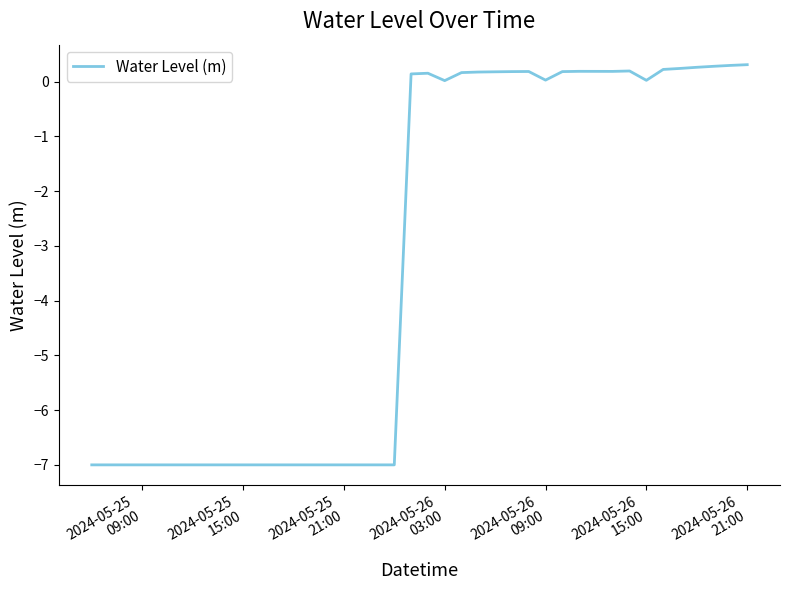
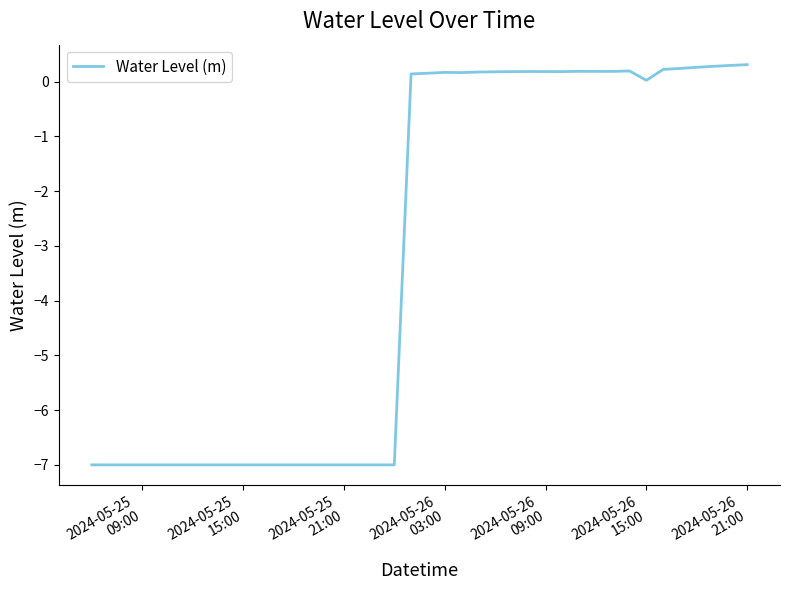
  {
    "2024-05-25 09:00": -7.0,
    "2024-05-25 15:00": -7.0,
    "2024-05-25 21:00": -7.0,
-   "2024-05-26 03:00": 0.0,
-   "2024-05-26 09:00": 0.0,
+   "2024-05-26 03:00": 0.2,
+   "2024-05-26 09:00": 0.2,
    "2024-05-26 15:00": 0.0,
    "2024-05-26 21:00": 0.3
  }
